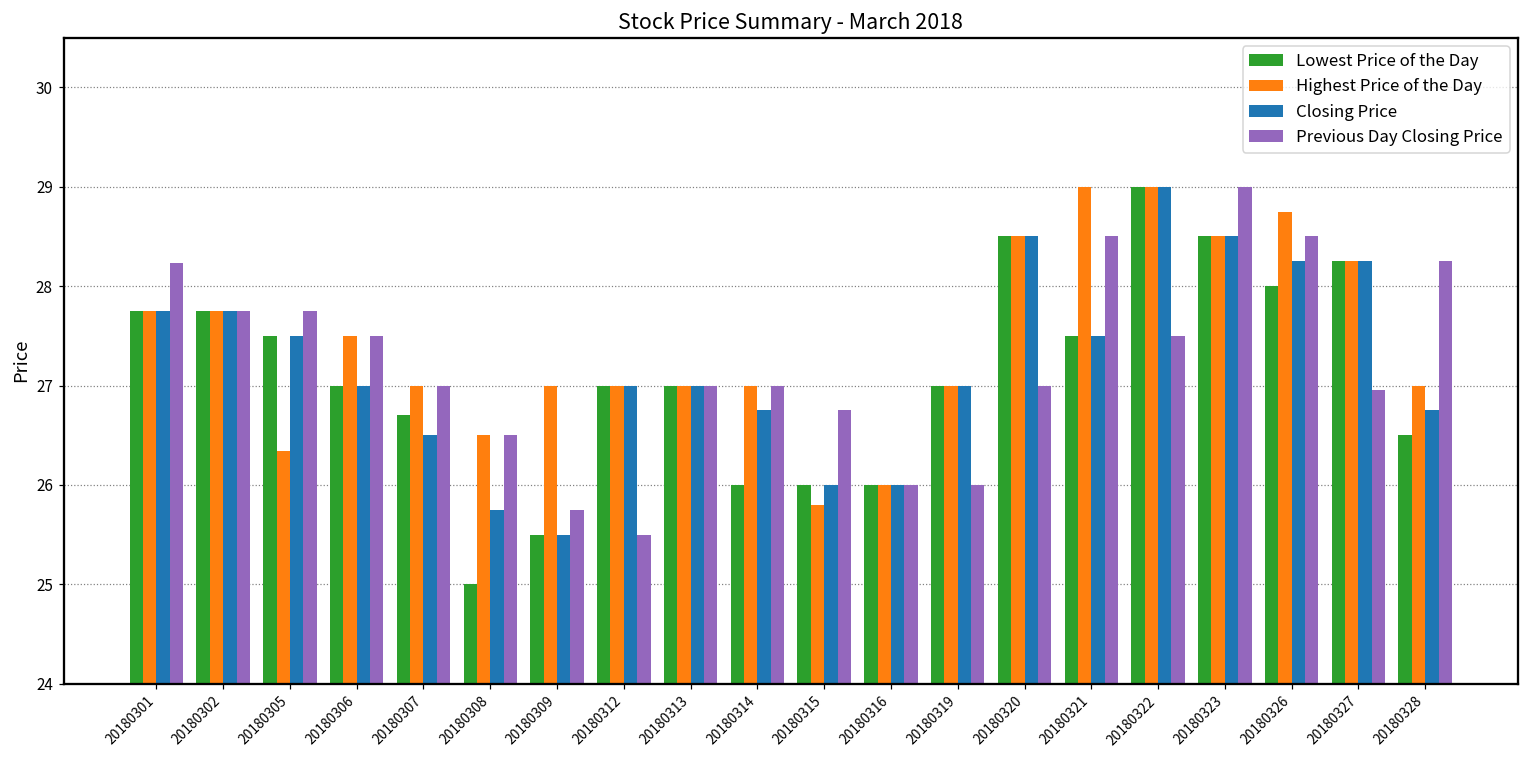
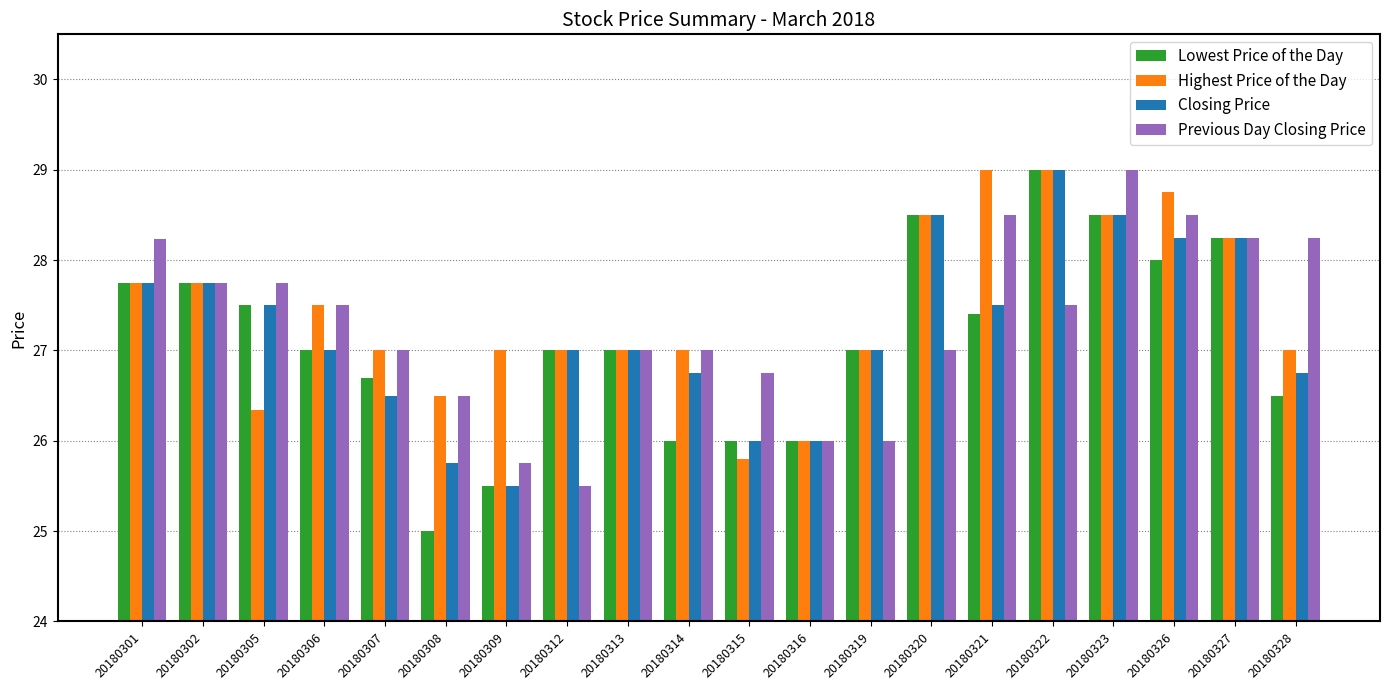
  {
    "Lowest Price of the Day": {
      "20180301": 27.8,
      "20180302": 27.8,
      "20180305": 27.5,
      "20180306": 27.0,
      "20180307": 26.7,
      "20180308": 25.0,
      "20180309": 25.5,
      "20180312": 27.0,
      "20180313": 27.0,
      "20180314": 26.0,
      "20180315": 26.0,
      "20180316": 26.0,
      "20180319": 27.0,
      "20180320": 28.5,
-     "20180321": 27.5,
+     "20180321": 27.4,
      "20180322": 29.0,
      "20180323": 28.5,
      "20180326": 28.0,
      "20180327": 28.3,
      "20180328": 26.5
    },
    "Highest Price of the Day": {
      "20180301": 27.8,
      "20180302": 27.8,
      "20180305": 26.3,
      "20180306": 27.5,
      "20180307": 27.0,
      "20180308": 26.5,
      "20180309": 27.0,
      "20180312": 27.0,
      "20180313": 27.0,
      "20180314": 27.0,
      "20180315": 25.8,
      "20180316": 26.0,
      "20180319": 27.0,
      "20180320": 28.5,
      "20180321": 29.0,
      "20180322": 29.0,
      "20180323": 28.5,
      "20180326": 28.8,
      "20180327": 28.3,
      "20180328": 27.0
    },
    "Closing Price": {
      "20180301": 27.8,
      "20180302": 27.8,
      "20180305": 27.5,
      "20180306": 27.0,
      "20180307": 26.5,
      "20180308": 25.8,
      "20180309": 25.5,
      "20180312": 27.0,
      "20180313": 27.0,
      "20180314": 26.8,
      "20180315": 26.0,
      "20180316": 26.0,
      "20180319": 27.0,
      "20180320": 28.5,
      "20180321": 27.5,
      "20180322": 29.0,
      "20180323": 28.5,
      "20180326": 28.3,
      "20180327": 28.3,
      "20180328": 26.8
    },
    "Previous Day Closing Price": {
      "20180301": 28.2,
      "20180302": 27.8,
      "20180305": 27.8,
      "20180306": 27.5,
      "20180307": 27.0,
      "20180308": 26.5,
      "20180309": 25.8,
      "20180312": 25.5,
      "20180313": 27.0,
      "20180314": 27.0,
      "20180315": 26.8,
      "20180316": 26.0,
      "20180319": 26.0,
      "20180320": 27.0,
      "20180321": 28.5,
      "20180322": 27.5,
      "20180323": 29.0,
      "20180326": 28.5,
-     "20180327": 27.0,
+     "20180327": 28.3,
      "20180328": 28.3
    }
  }
